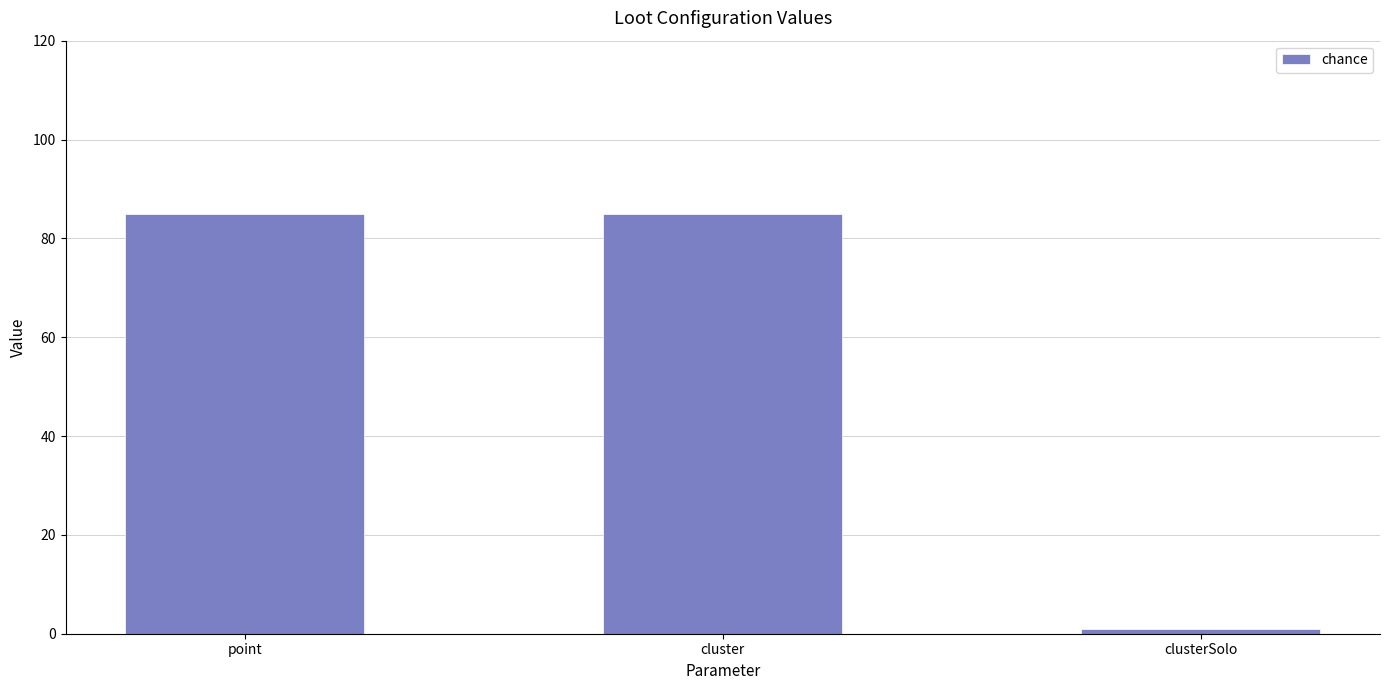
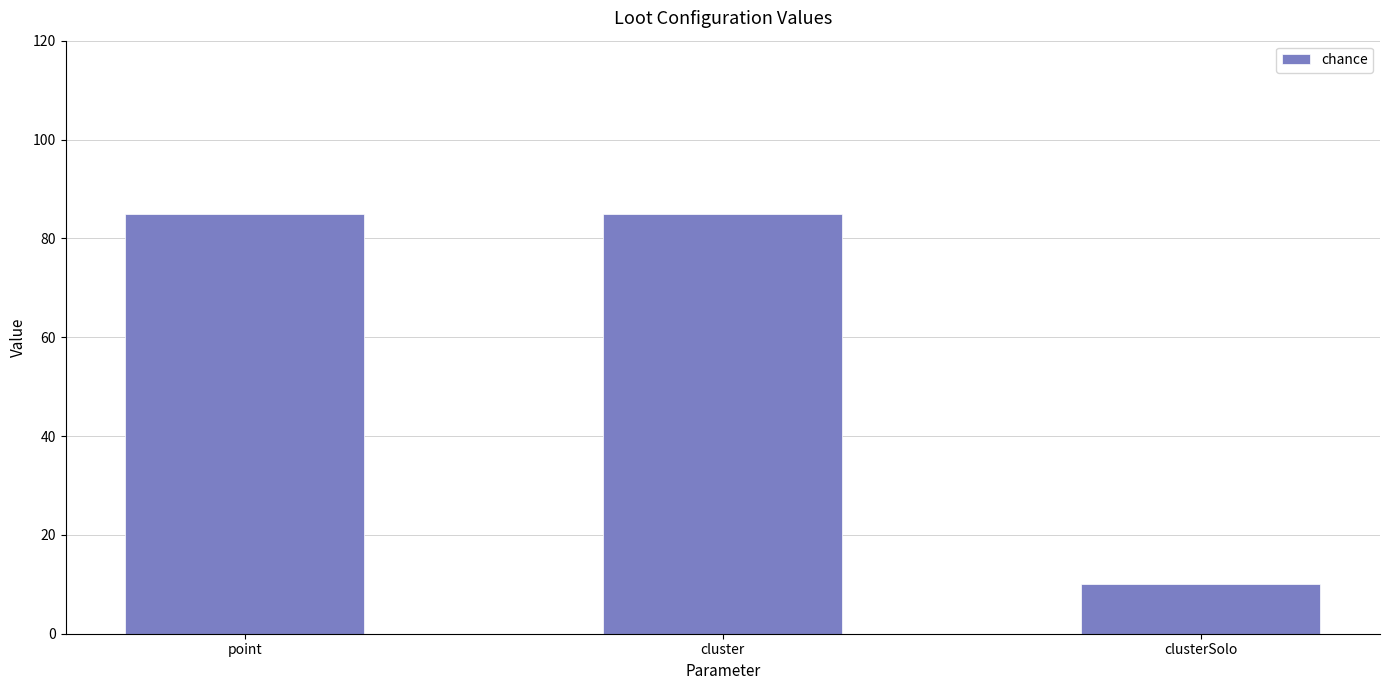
  {
    "point": 85,
    "cluster": 85,
-   "clusterSolo": 1
+   "clusterSolo": 10
  }
